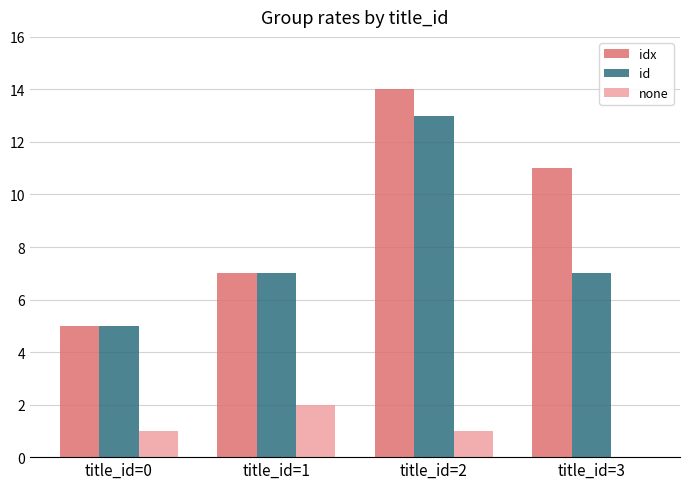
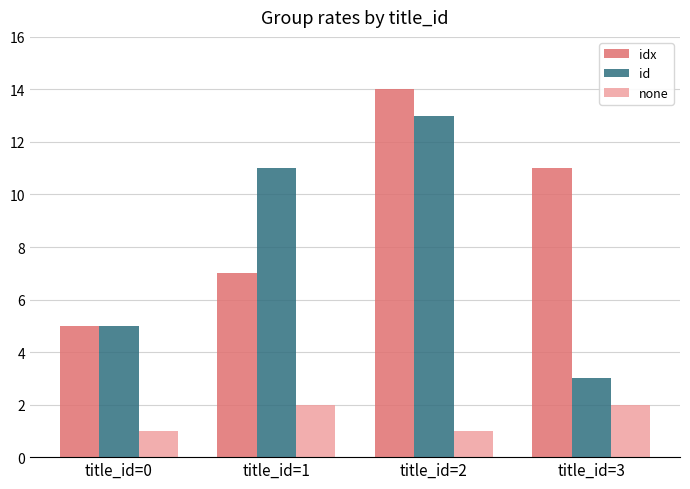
  {
    "idx": {
      "title_id=0": 5,
      "title_id=1": 7,
      "title_id=2": 14,
      "title_id=3": 11
    },
    "id": {
      "title_id=0": 5,
-     "title_id=1": 7,
+     "title_id=1": 11,
      "title_id=2": 13,
-     "title_id=3": 7
+     "title_id=3": 3
    },
    "none": {
      "title_id=0": 1,
      "title_id=1": 2,
      "title_id=2": 1,
-     "title_id=3": 0
+     "title_id=3": 2
    }
  }
